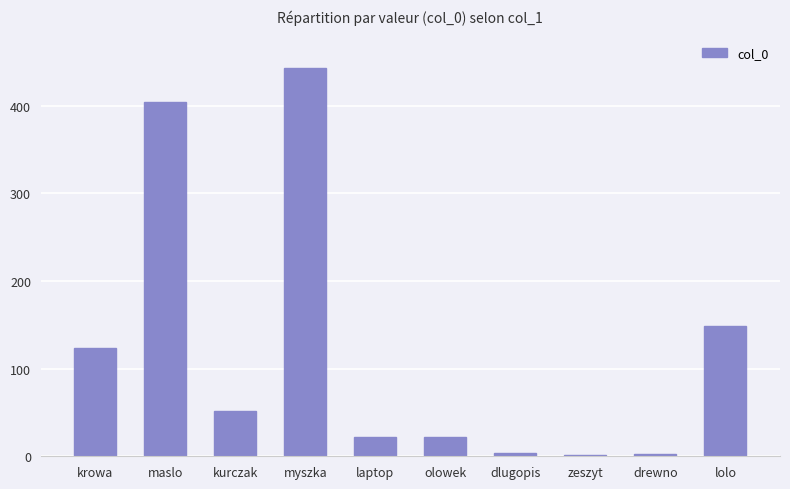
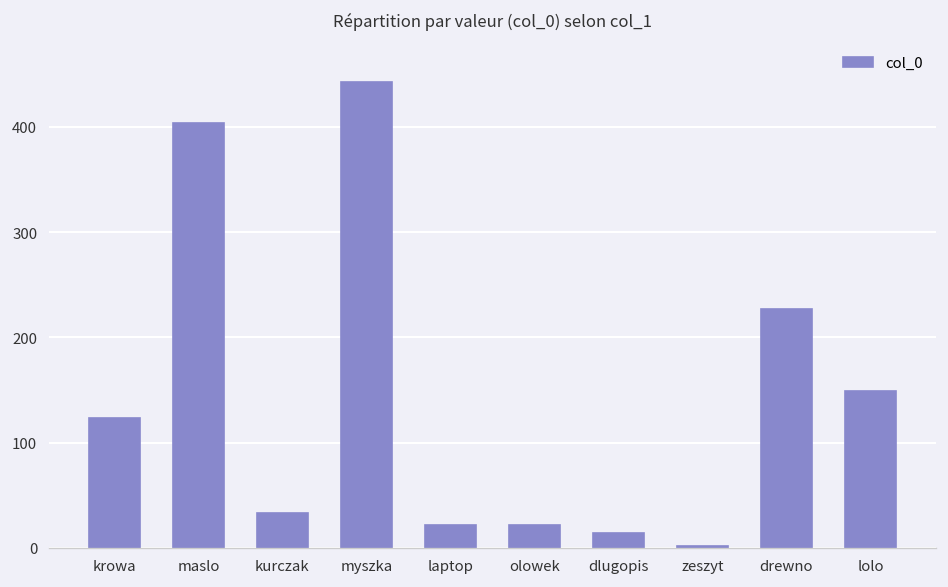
  {
    "krowa": 120,
    "maslo": 400,
-   "kurczak": 50,
+   "kurczak": 30,
    "myszka": 440,
    "laptop": 20,
    "olowek": 20,
-   "dlugopis": 0,
-   "drewno": 0,
+   "dlugopis": 10,
+   "drewno": 230,
    "lolo": 150
  }
